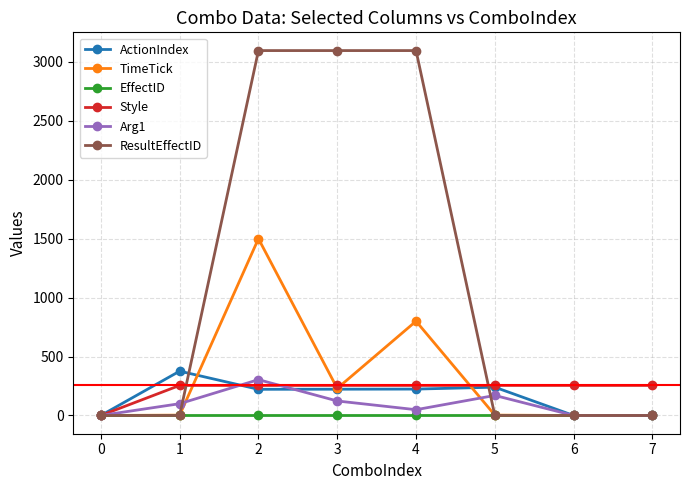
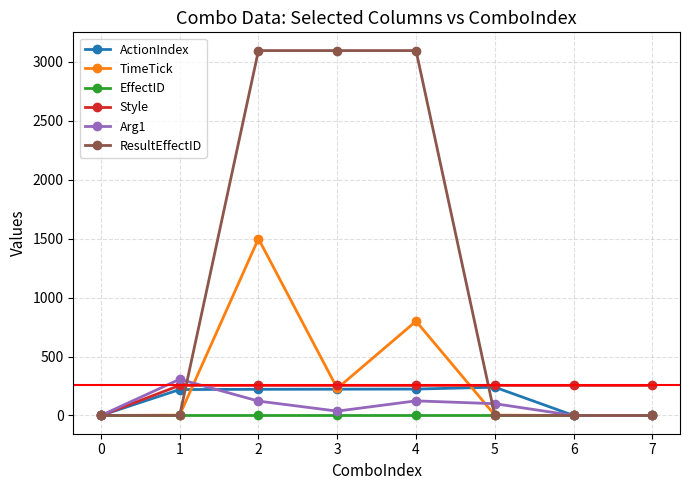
  {
    "ActionIndex": {
-     "1": 380,
+     "1": 220,
      "2": 220,
      "4": 220
    },
    "TimeTick": {
      "2": 1500,
      "4": 800
    },
    "EffectID": {
      "2": 0,
      "3": 0,
      "4": 0
    },
    "Style": {
      "1": 260,
      "2": 260,
      "3": 260,
      "4": 260,
      "6": 260,
      "7": 260
    },
    "Arg1": {
-     "1": 100,
-     "2": 300,
-     "3": 120,
-     "4": 50,
-     "5": 170
+     "1": 310,
+     "2": 120,
+     "3": 40,
+     "4": 120,
+     "5": 100
    },
    "ResultEffectID": {
      "2": 3100,
      "3": 3100,
      "4": 3100
    }
  }
